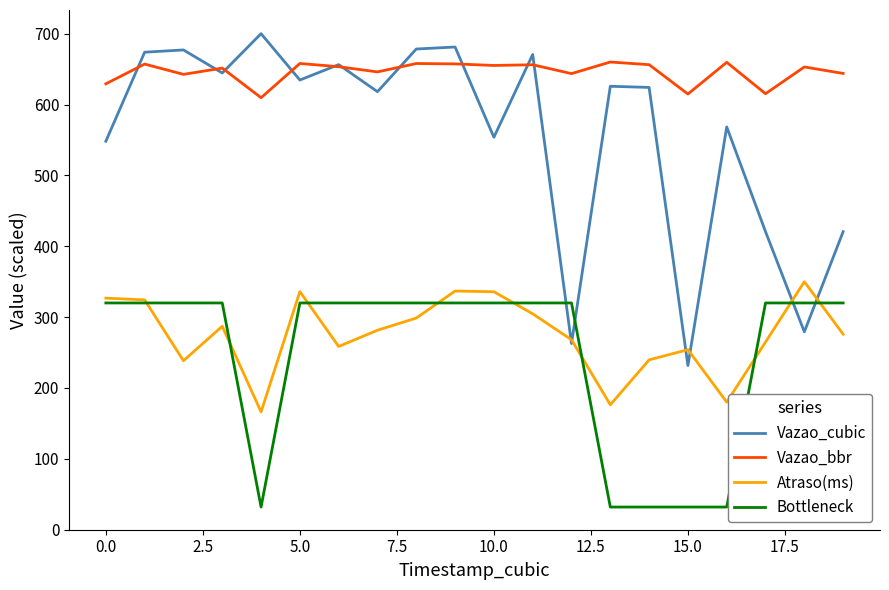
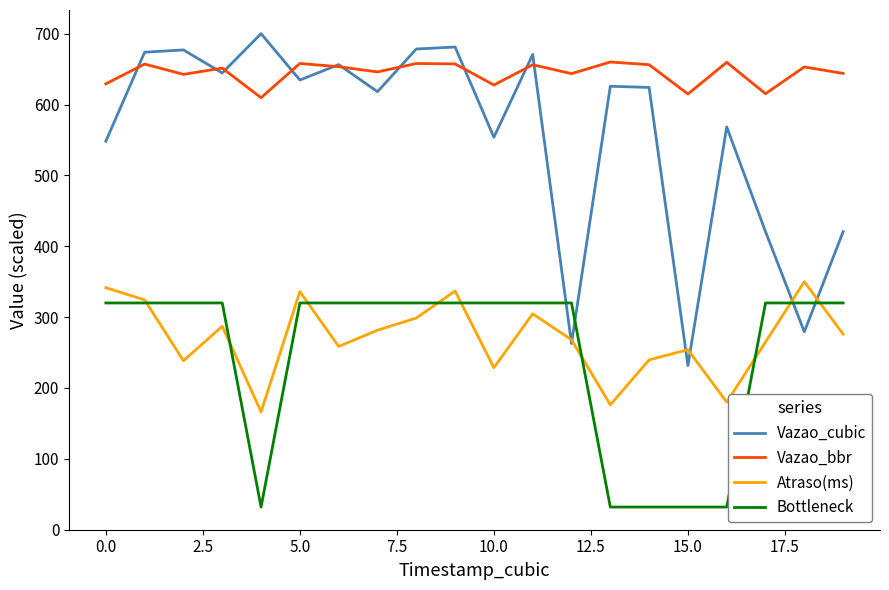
  {
    "Vazao_cubic": {
      "0.0": 550,
      "5.0": 630,
      "10.0": 550,
      "15.0": 230
    },
    "Vazao_bbr": {
      "0.0": 630,
      "5.0": 660,
-     "10.0": 660,
+     "10.0": 630,
      "15.0": 610
    },
    "Atraso(ms)": {
-     "0.0": 330,
+     "0.0": 340,
      "5.0": 340,
-     "10.0": 340,
+     "10.0": 230,
      "15.0": 250
    },
    "Bottleneck": {
      "0.0": 320,
      "5.0": 320,
      "10.0": 320,
      "15.0": 30
    }
  }
